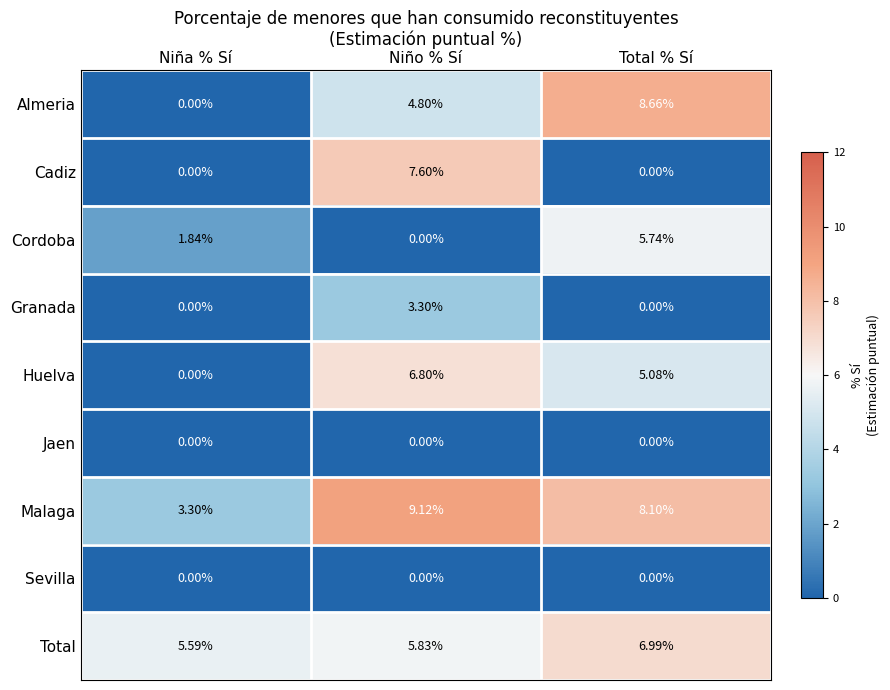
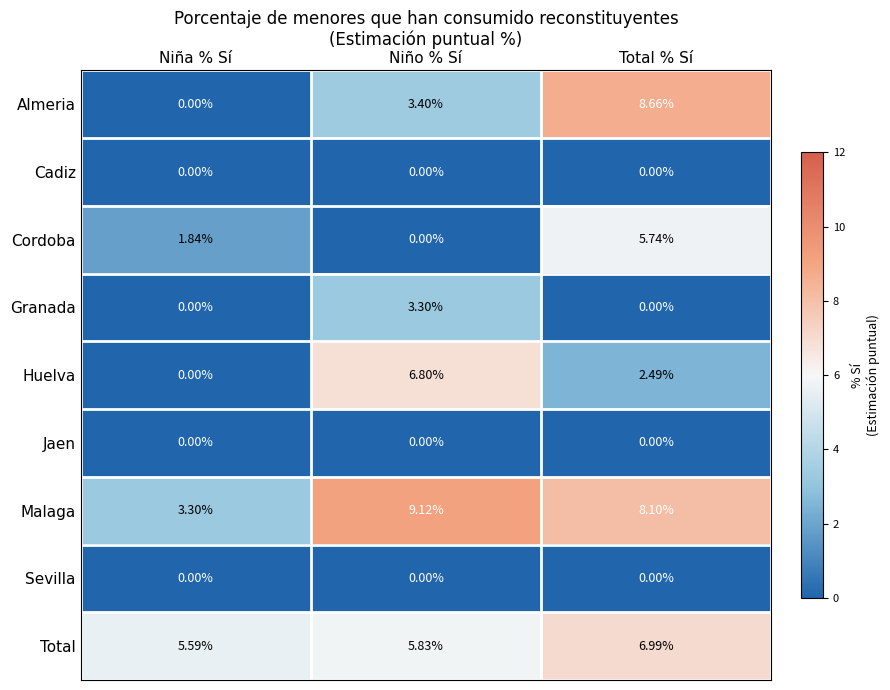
  {
    "Almeria": {
      "Niña % Sí": "0.00%",
-     "Niño % Sí": "4.80%",
+     "Niño % Sí": "3.40%",
      "Total % Sí": "8.66%"
    },
    "Cadiz": {
      "Niña % Sí": "0.00%",
-     "Niño % Sí": "7.60%",
+     "Niño % Sí": "0.00%",
      "Total % Sí": "0.00%"
    },
    "Cordoba": {
      "Niña % Sí": "1.84%",
      "Niño % Sí": "0.00%",
      "Total % Sí": "5.74%"
    },
    "Granada": {
      "Niña % Sí": "0.00%",
      "Niño % Sí": "3.30%",
      "Total % Sí": "0.00%"
    },
    "Huelva": {
      "Niña % Sí": "0.00%",
      "Niño % Sí": "6.80%",
-     "Total % Sí": "5.08%"
+     "Total % Sí": "2.49%"
    },
    "Jaen": {
      "Niña % Sí": "0.00%",
      "Niño % Sí": "0.00%",
      "Total % Sí": "0.00%"
    },
    "Malaga": {
      "Niña % Sí": "3.30%",
      "Niño % Sí": "9.12%",
      "Total % Sí": "8.10%"
    },
    "Sevilla": {
      "Niña % Sí": "0.00%",
      "Niño % Sí": "0.00%",
      "Total % Sí": "0.00%"
    },
    "Total": {
      "Niña % Sí": "5.59%",
      "Niño % Sí": "5.83%",
      "Total % Sí": "6.99%"
    }
  }
